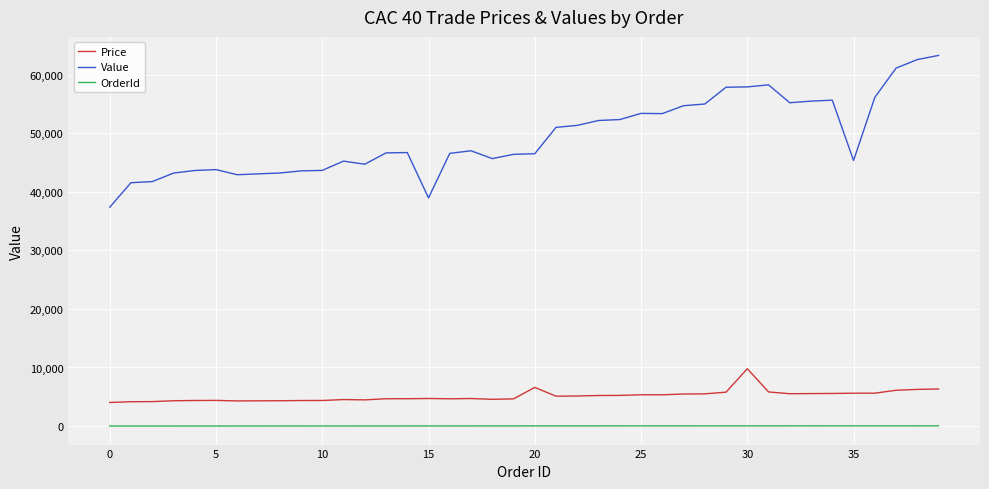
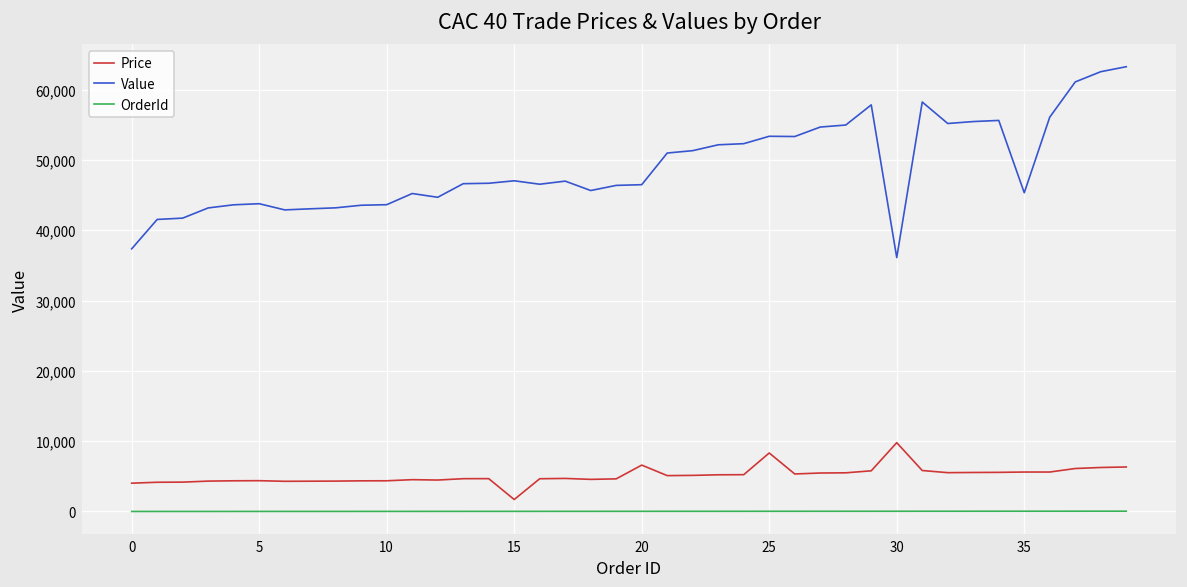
  {
    "Price": {
      "0": "4,000",
      "5": "4,000",
      "10": "4,000",
-     "15": "5,000",
+     "15": "2,000",
      "20": "7,000",
-     "25": "5,000",
+     "25": "8,000",
      "30": "10,000",
      "35": "6,000"
    },
    "Value": {
      "0": "37,000",
      "5": "44,000",
      "10": "44,000",
-     "15": "39,000",
+     "15": "47,000",
      "20": "46,000",
      "25": "53,000",
-     "30": "58,000",
+     "30": "36,000",
      "35": "45,000"
    },
    "OrderId": {
      "0": "0",
      "5": "0",
      "10": "0",
      "15": "0",
      "20": "0",
      "25": "0",
      "30": "0",
      "35": "0"
    }
  }
